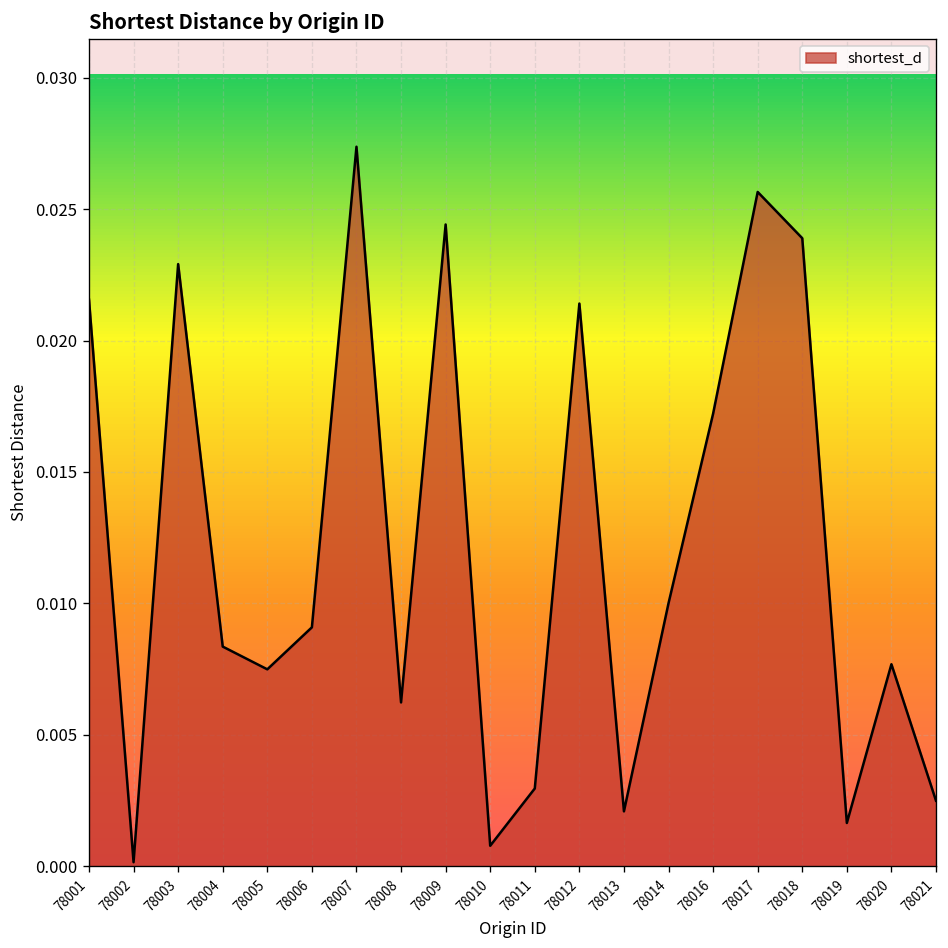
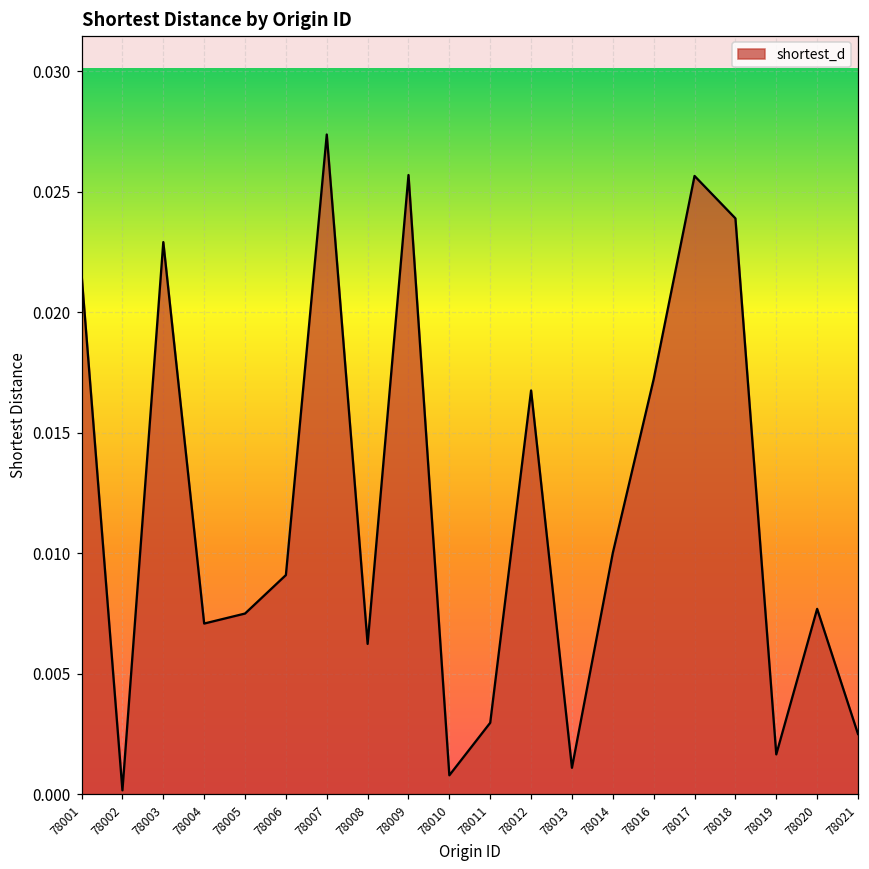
  {
    "78001": 0.0216,
    "78002": 0.0002,
    "78003": 0.0229,
-   "78004": 0.0084,
+   "78004": 0.0071,
    "78005": 0.0075,
    "78006": 0.0091,
    "78007": 0.0274,
    "78008": 0.0062,
-   "78009": 0.0244,
+   "78009": 0.0257,
    "78010": 0.0008,
    "78011": 0.0030,
-   "78012": 0.0214,
-   "78013": 0.0021,
+   "78012": 0.0168,
+   "78013": 0.0011,
    "78014": 0.0100,
    "78016": 0.0172,
    "78017": 0.0257,
    "78018": 0.0239,
    "78019": 0.0016,
    "78020": 0.0077,
    "78021": 0.0025
  }
